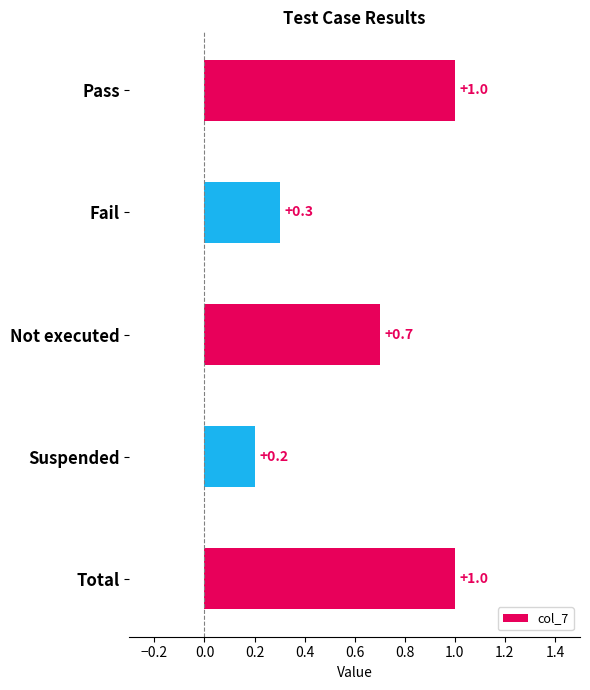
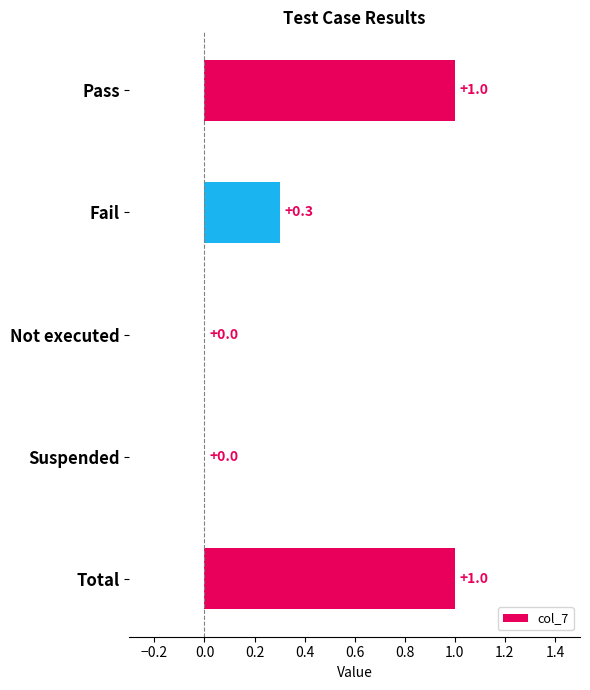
  {
    "Pass": "+1.0",
    "Fail": "+0.3",
-   "Not executed": "+0.7",
-   "Suspended": "+0.2",
+   "Not executed": "+0.0",
+   "Suspended": "+0.0",
    "Total": "+1.0"
  }
